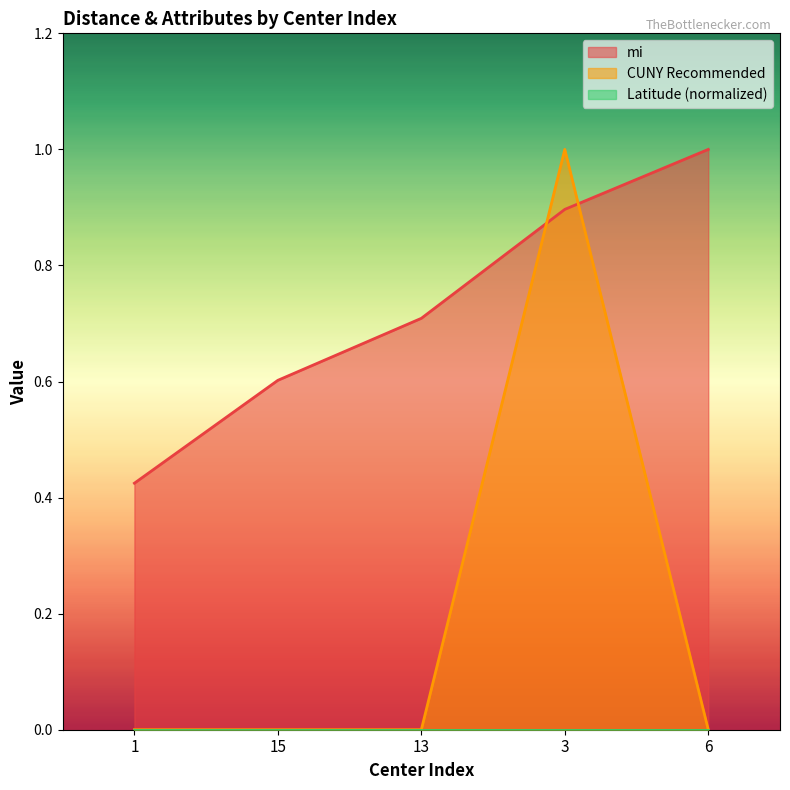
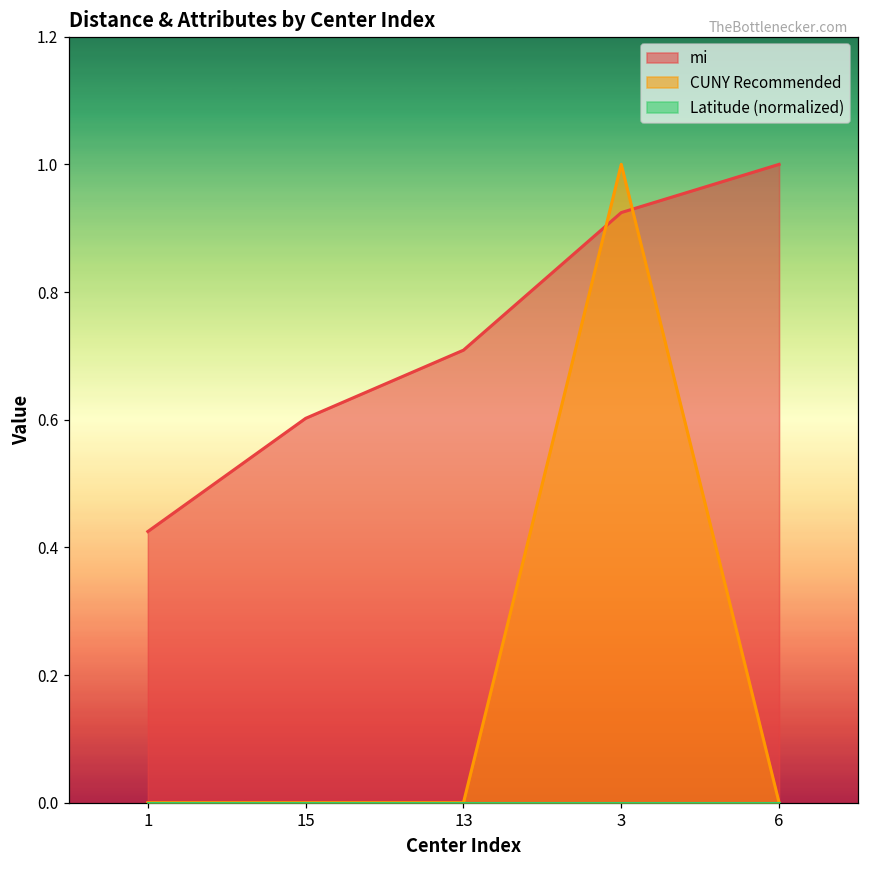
  {
    "mi": {
      "1": 0.42,
      "15": 0.60,
      "13": 0.71,
-     "3": 0.90,
+     "3": 0.92,
      "6": 1.00
    },
    "CUNY Recommended": {
      "3": 1.00
    },
    "Latitude (normalized)": {
      "3": 0.00
    }
  }
